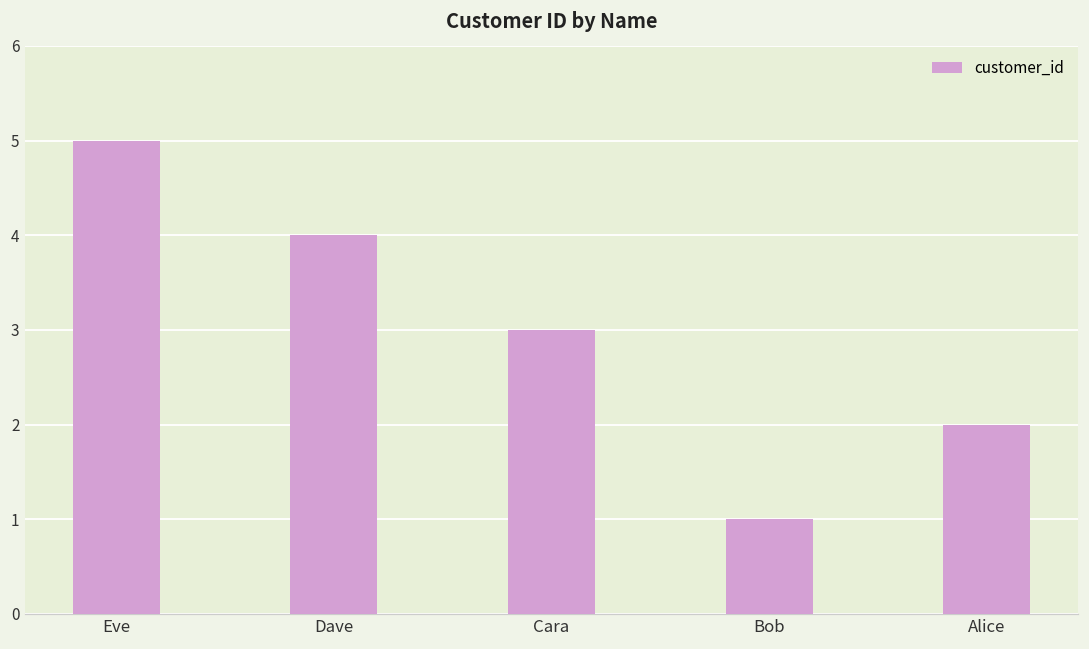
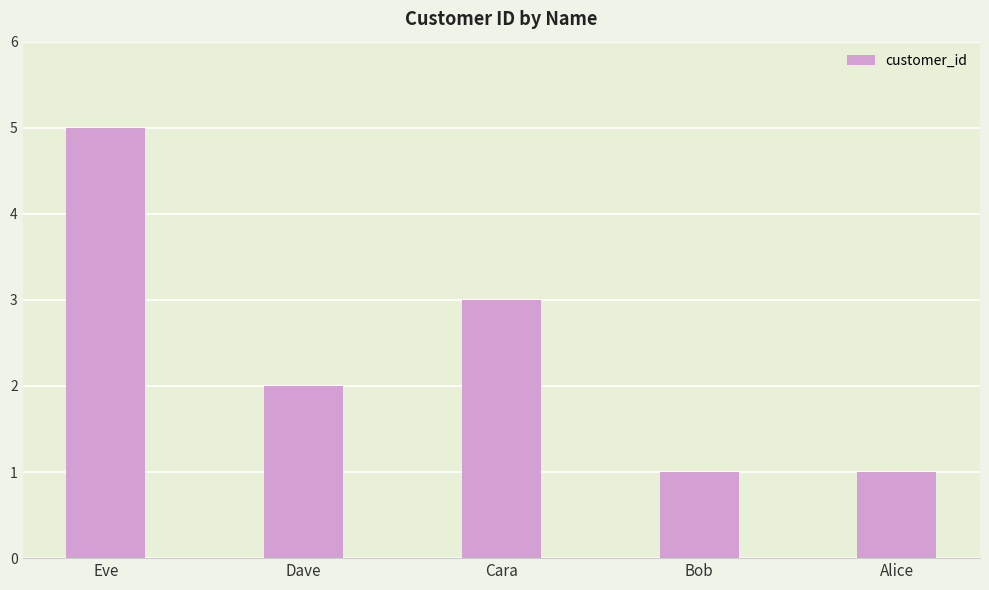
  {
    "Eve": 5,
-   "Dave": 4,
+   "Dave": 2,
    "Cara": 3,
    "Bob": 1,
-   "Alice": 2
+   "Alice": 1
  }
